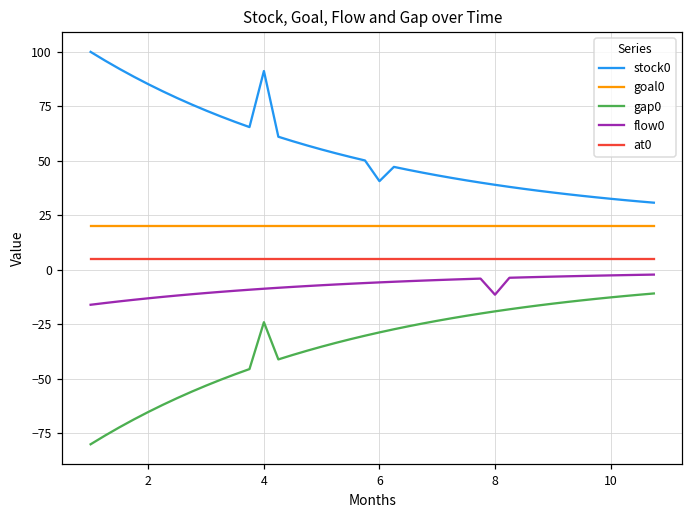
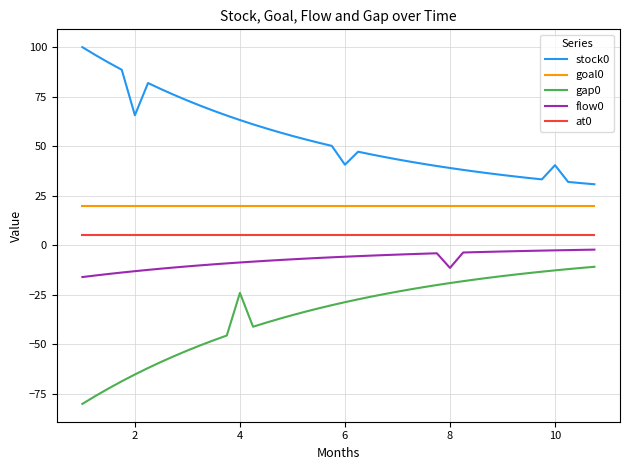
  {
    "stock0": {
-     "2": 85,
-     "4": 91,
+     "2": 66,
+     "4": 63,
      "6": 41,
      "8": 39,
-     "10": 33
+     "10": 40
    },
    "goal0": {
      "2": 20,
      "4": 20,
      "6": 20,
      "8": 20,
      "10": 20
    },
    "gap0": {
      "2": -65,
      "4": -24,
      "6": -29,
      "8": -19,
      "10": -13
    },
    "flow0": {
      "2": -13,
      "4": -9,
      "6": -6,
      "8": -11,
      "10": -3
    },
    "at0": {
      "2": 5,
      "4": 5,
      "6": 5,
      "8": 5,
      "10": 5
    }
  }
